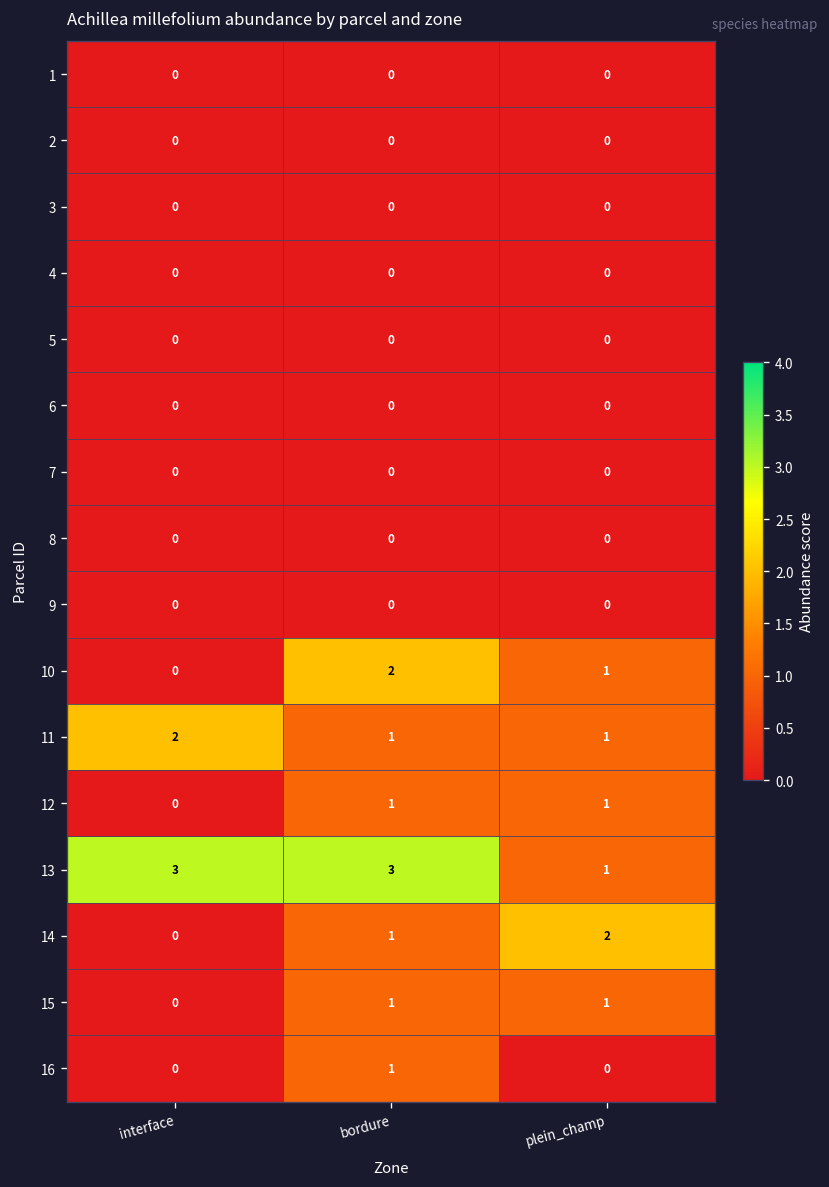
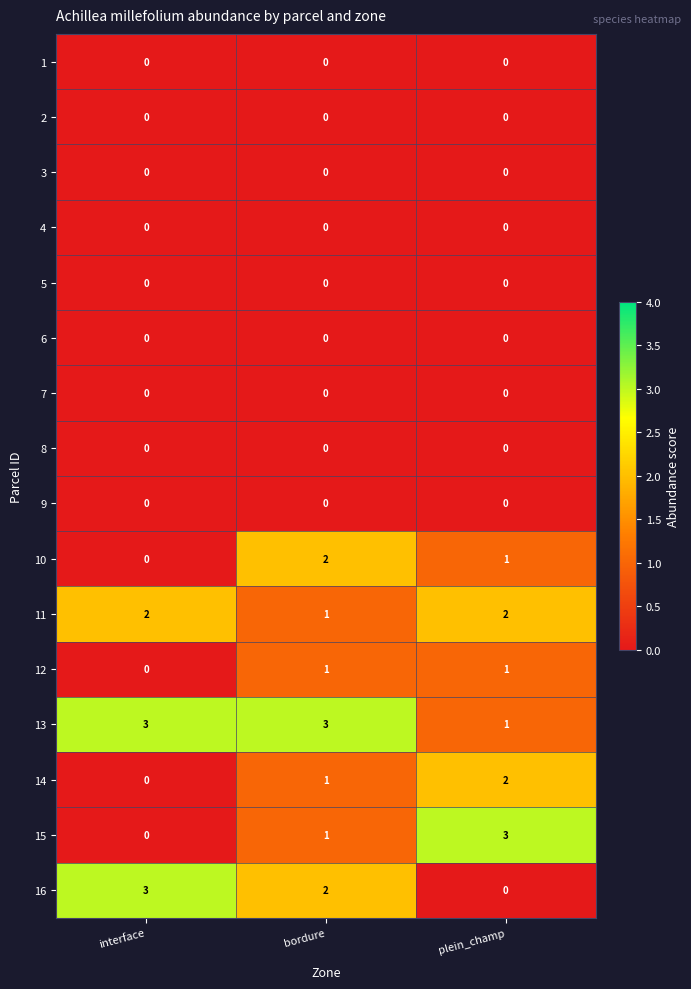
  {
    "1": {
      "interface": 0,
      "bordure": 0,
      "plein_champ": 0
    },
    "2": {
      "interface": 0,
      "bordure": 0,
      "plein_champ": 0
    },
    "3": {
      "interface": 0,
      "bordure": 0,
      "plein_champ": 0
    },
    "4": {
      "interface": 0,
      "bordure": 0,
      "plein_champ": 0
    },
    "5": {
      "interface": 0,
      "bordure": 0,
      "plein_champ": 0
    },
    "6": {
      "interface": 0,
      "bordure": 0,
      "plein_champ": 0
    },
    "7": {
      "interface": 0,
      "bordure": 0,
      "plein_champ": 0
    },
    "8": {
      "interface": 0,
      "bordure": 0,
      "plein_champ": 0
    },
    "9": {
      "interface": 0,
      "bordure": 0,
      "plein_champ": 0
    },
    "10": {
      "interface": 0,
      "bordure": 2,
      "plein_champ": 1
    },
    "11": {
      "interface": 2,
      "bordure": 1,
-     "plein_champ": 1
+     "plein_champ": 2
    },
    "12": {
      "interface": 0,
      "bordure": 1,
      "plein_champ": 1
    },
    "13": {
      "interface": 3,
      "bordure": 3,
      "plein_champ": 1
    },
    "14": {
      "interface": 0,
      "bordure": 1,
      "plein_champ": 2
    },
    "15": {
      "interface": 0,
      "bordure": 1,
-     "plein_champ": 1
+     "plein_champ": 3
    },
    "16": {
-     "interface": 0,
-     "bordure": 1,
+     "interface": 3,
+     "bordure": 2,
      "plein_champ": 0
    }
  }
